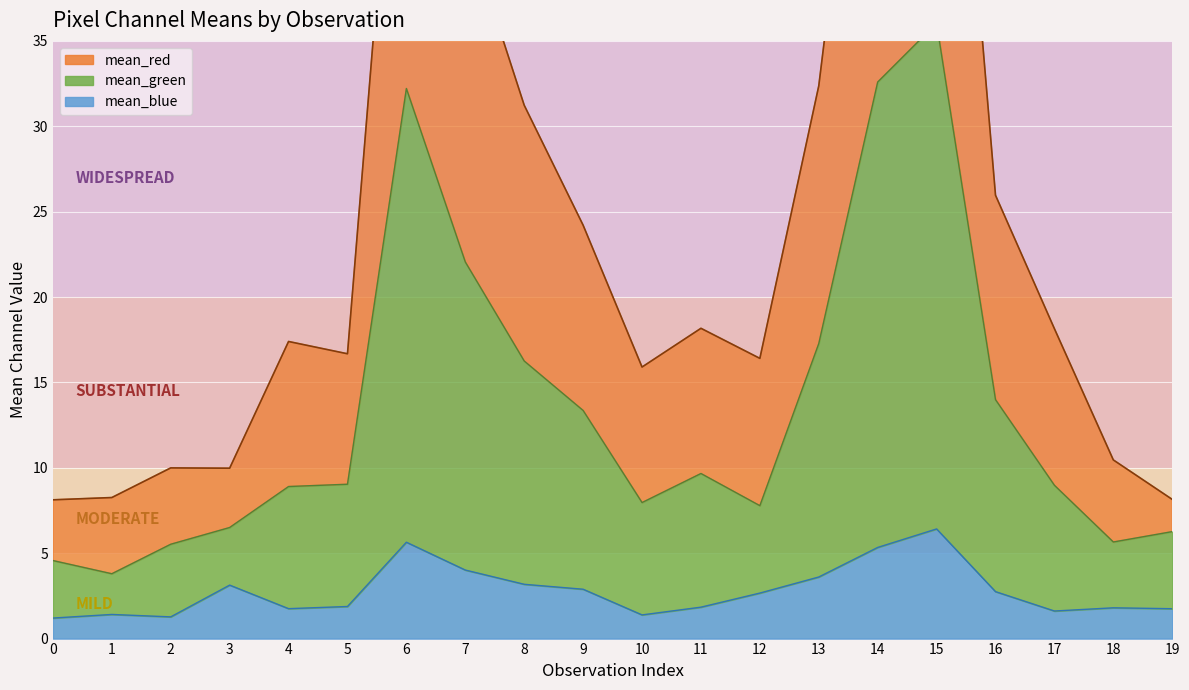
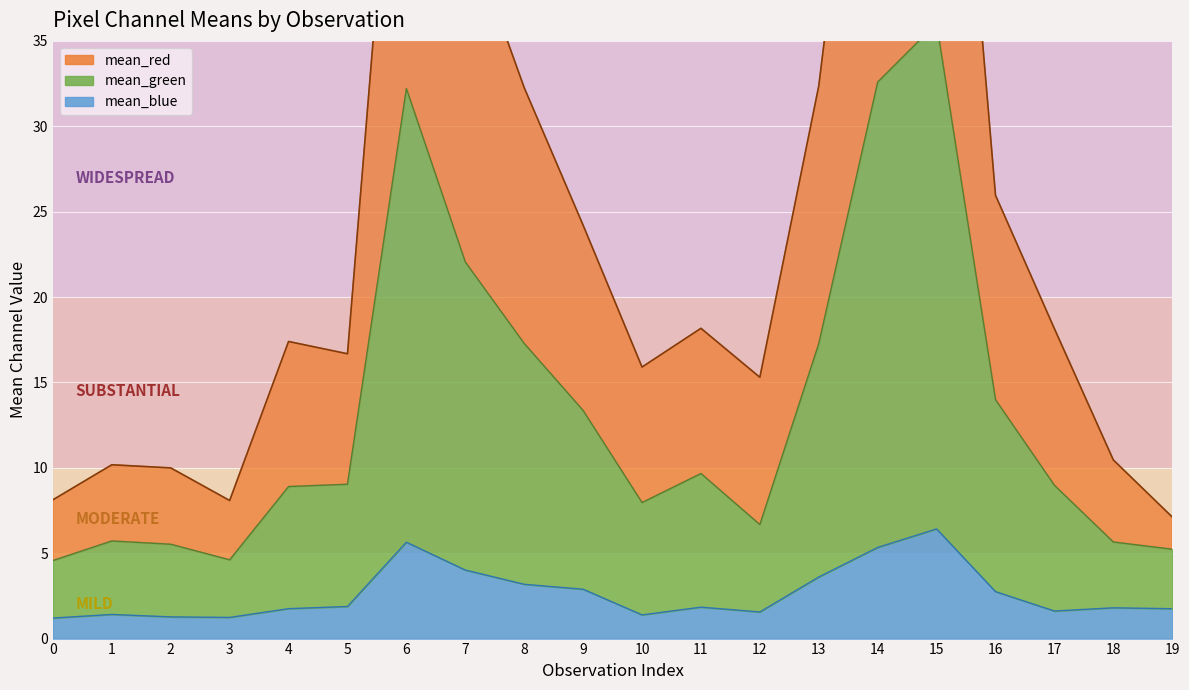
  {
    "mean_blue": {
      "0": 1.2,
      "1": 1.4,
      "2": 1.3,
-     "3": 3.1,
+     "3": 1.2,
      "4": 1.8,
      "5": 1.9,
      "6": 5.6,
      "7": 4.0,
      "8": 3.2,
      "9": 2.9,
      "10": 1.4,
      "11": 1.8,
-     "12": 2.7,
+     "12": 1.6,
      "13": 3.6,
      "14": 5.3,
      "15": 6.4,
      "16": 2.7,
      "17": 1.6,
      "18": 1.8,
      "19": 1.7
    },
    "mean_green": {
      "0": 3.4,
-     "1": 2.4,
+     "1": 4.3,
      "2": 4.3,
      "3": 3.4,
      "4": 7.2,
      "5": 7.2,
      "6": 26.6,
      "7": 18.0,
-     "8": 13.1,
+     "8": 14.1,
      "9": 10.5,
      "10": 6.6,
      "11": 7.8,
      "12": 5.1,
      "13": 13.7,
      "14": 27.3,
      "16": 11.2,
      "17": 7.4,
      "18": 3.9,
-     "19": 4.5
+     "19": 3.5
    },
    "mean_red": {
      "0": 3.6,
      "1": 4.5,
      "2": 4.5,
      "3": 3.5,
      "4": 8.5,
      "5": 7.6,
      "8": 15.0,
      "9": 10.8,
      "10": 7.9,
      "11": 8.5,
      "12": 8.6,
      "13": 15.1,
      "16": 12.0,
      "17": 9.2,
      "18": 4.8,
      "19": 1.9
    }
  }
